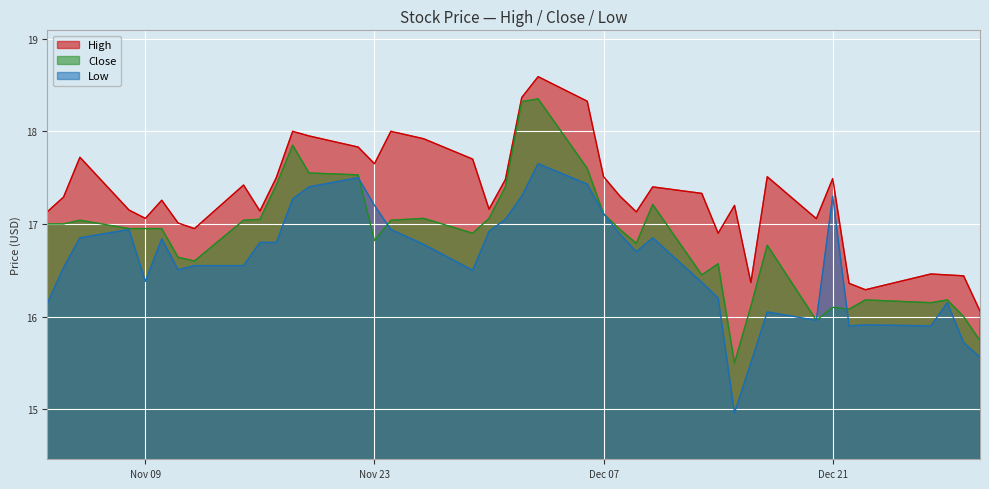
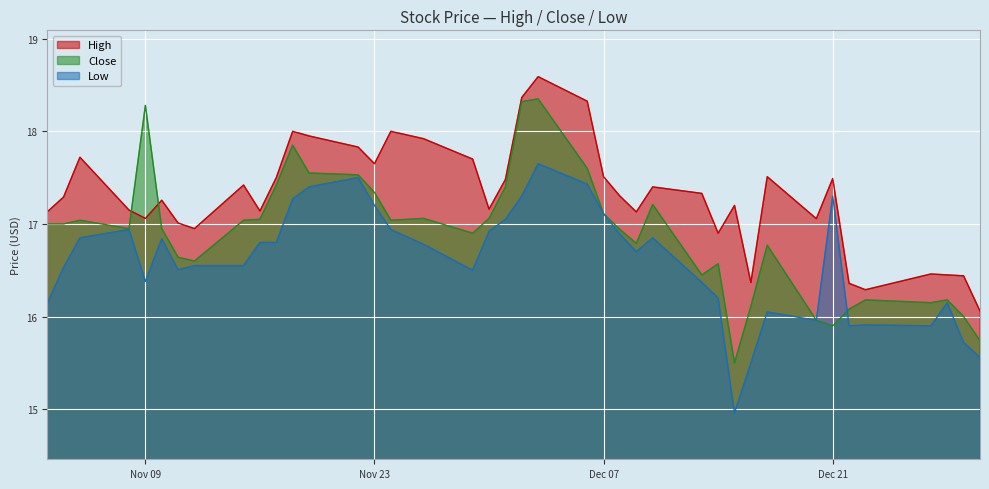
  {
    "High": {
      "Nov 09": 17.1,
      "Nov 23": 17.7,
      "Dec 07": 17.5,
      "Dec 21": 17.5
    },
    "Close": {
-     "Nov 09": 17.0,
-     "Nov 23": 16.8,
-     "Dec 21": 16.1
+     "Nov 09": 18.3,
+     "Nov 23": 17.3,
+     "Dec 21": 15.9
    },
    "Low": {
      "Nov 09": 16.4,
      "Nov 23": 17.2,
      "Dec 21": 17.3
    }
  }
